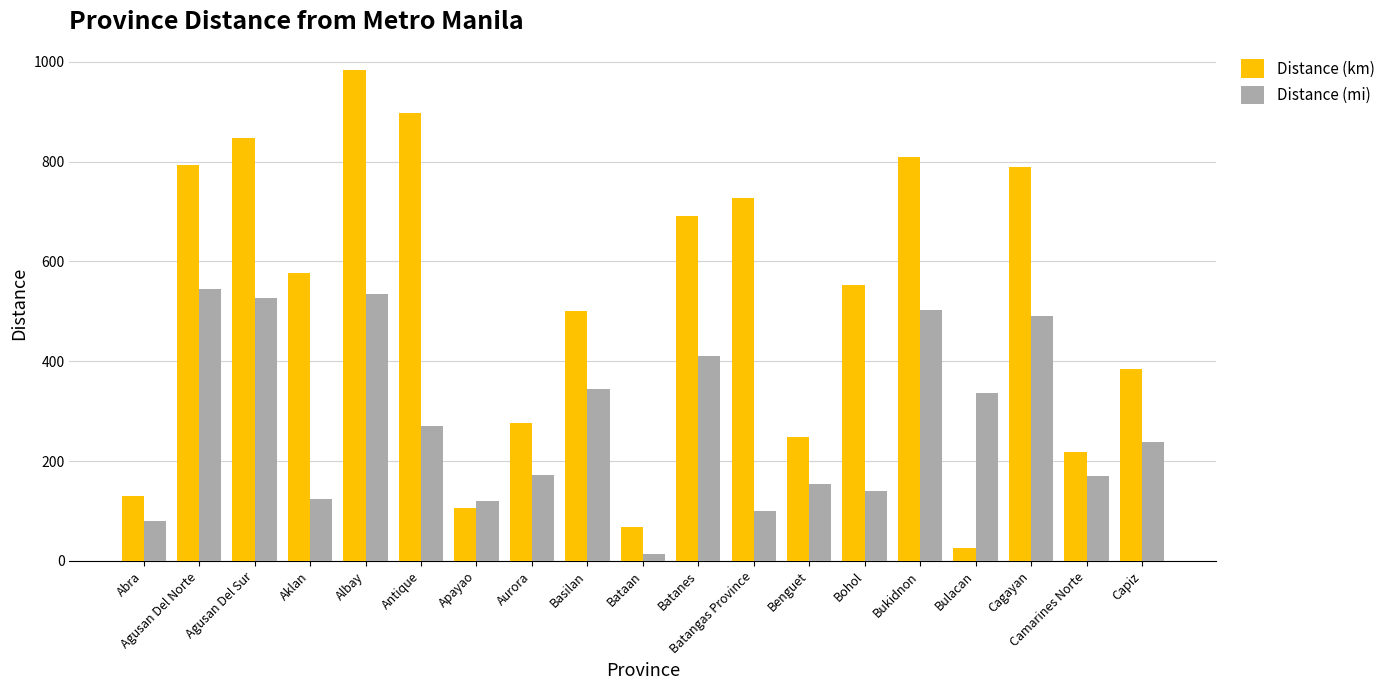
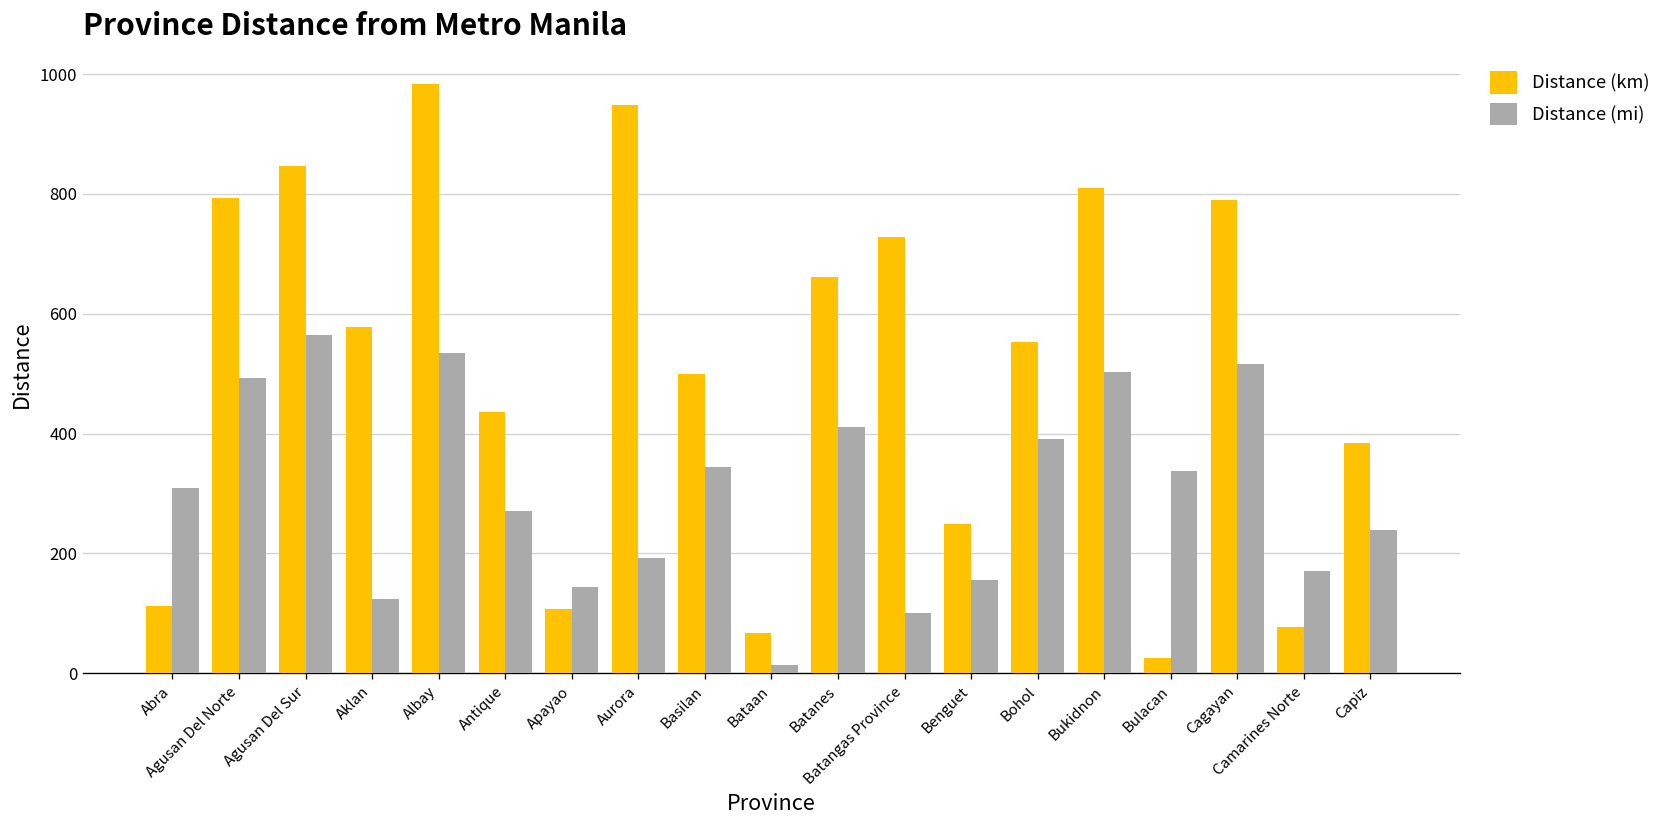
  {
    "Distance (km)": {
-     "Abra": 130,
+     "Abra": 110,
      "Agusan Del Norte": 790,
      "Agusan Del Sur": 850,
      "Aklan": 580,
      "Albay": 980,
-     "Antique": 900,
+     "Antique": 440,
      "Apayao": 110,
-     "Aurora": 280,
+     "Aurora": 950,
      "Basilan": 500,
      "Bataan": 70,
-     "Batanes": 690,
+     "Batanes": 660,
      "Batangas Province": 730,
      "Benguet": 250,
      "Bohol": 550,
      "Bukidnon": 810,
      "Bulacan": 30,
      "Cagayan": 790,
-     "Camarines Norte": 220,
+     "Camarines Norte": 80,
      "Capiz": 380
    },
    "Distance (mi)": {
-     "Abra": 80,
-     "Agusan Del Norte": 540,
-     "Agusan Del Sur": 530,
+     "Abra": 310,
+     "Agusan Del Norte": 490,
+     "Agusan Del Sur": 560,
      "Aklan": 120,
      "Albay": 530,
      "Antique": 270,
-     "Apayao": 120,
-     "Aurora": 170,
+     "Apayao": 140,
+     "Aurora": 190,
      "Basilan": 340,
      "Bataan": 10,
      "Batanes": 410,
      "Batangas Province": 100,
      "Benguet": 150,
-     "Bohol": 140,
+     "Bohol": 390,
      "Bukidnon": 500,
      "Bulacan": 340,
-     "Cagayan": 490,
+     "Cagayan": 520,
      "Camarines Norte": 170,
      "Capiz": 240
    }
  }
